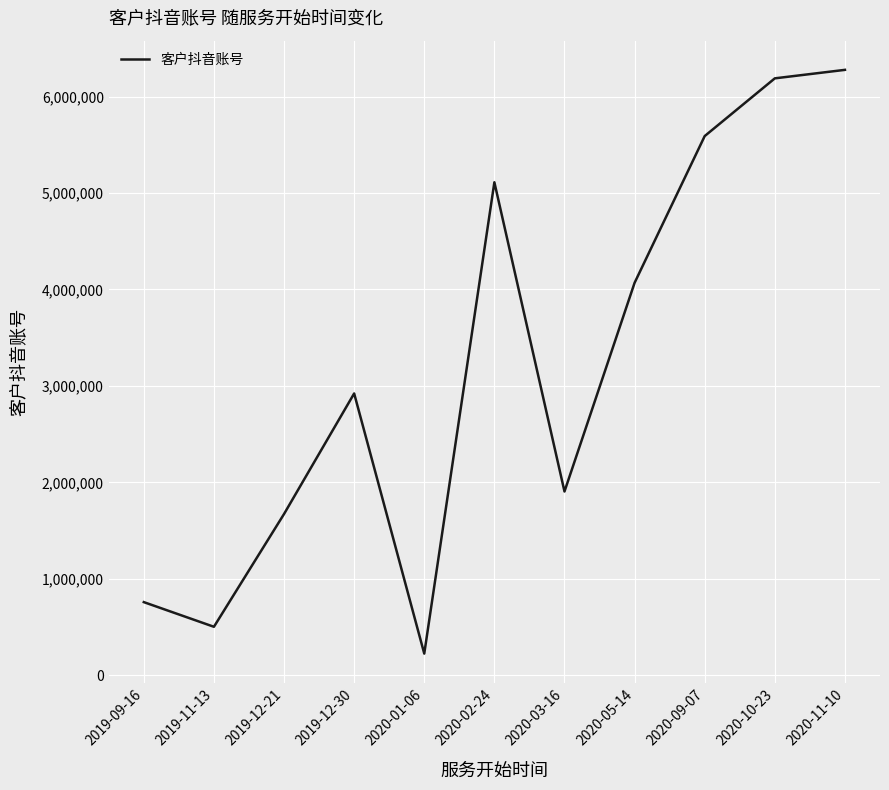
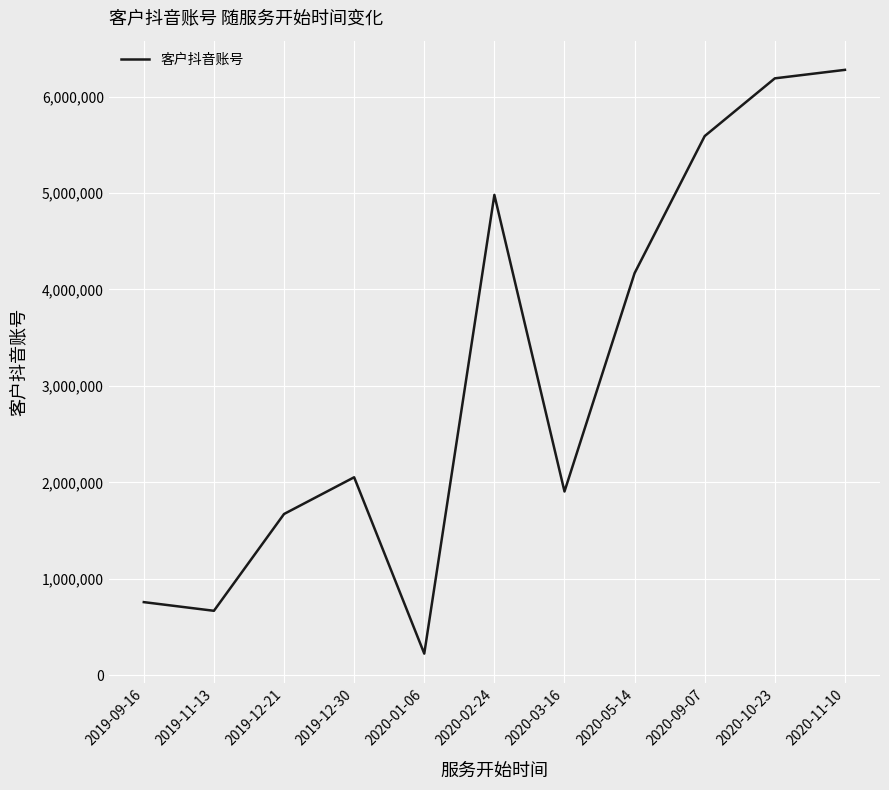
  {
    "2019-09-16": "800,000",
-   "2019-11-13": "500,000",
+   "2019-11-13": "700,000",
    "2019-12-21": "1,700,000",
-   "2019-12-30": "2,900,000",
+   "2019-12-30": "2,100,000",
    "2020-01-06": "200,000",
-   "2020-02-24": "5,100,000",
+   "2020-02-24": "5,000,000",
    "2020-03-16": "1,900,000",
-   "2020-05-14": "4,100,000",
+   "2020-05-14": "4,200,000",
    "2020-09-07": "5,600,000",
    "2020-10-23": "6,200,000",
    "2020-11-10": "6,300,000"
  }
